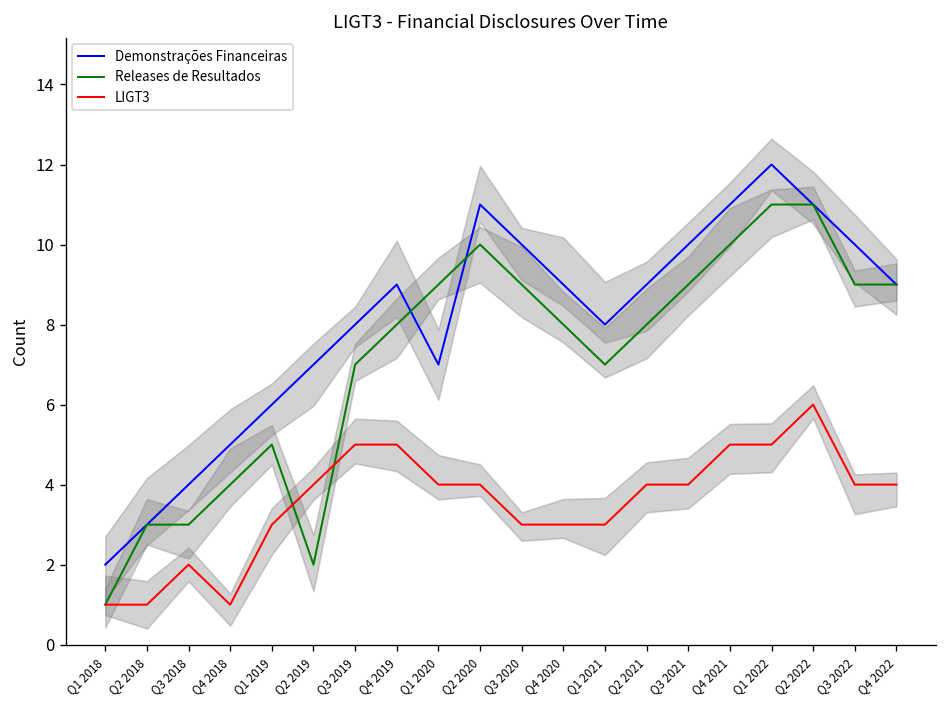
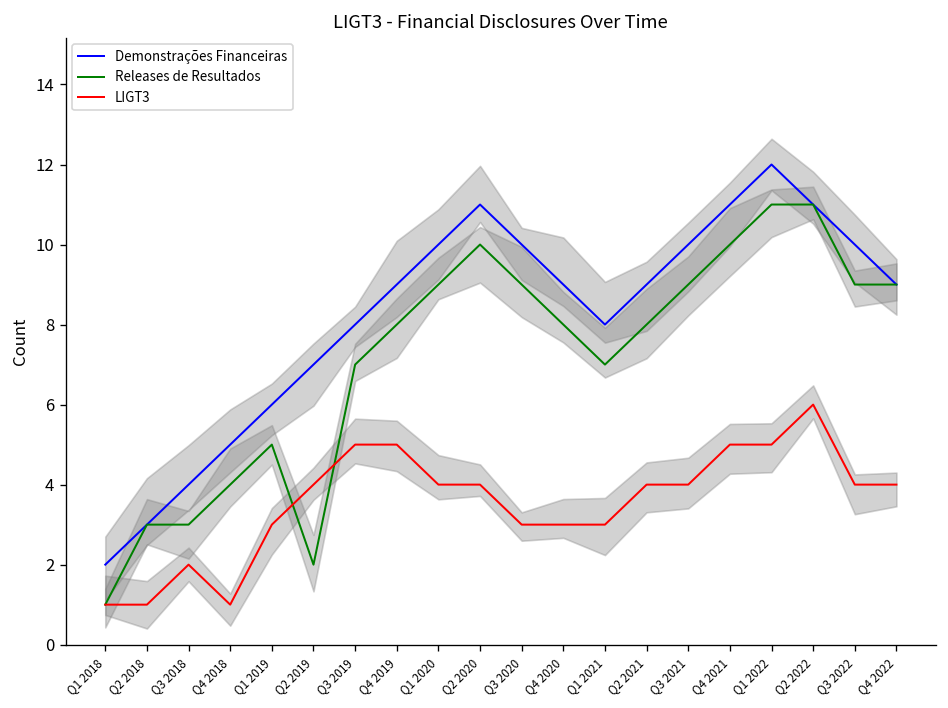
  {
    "Demonstrações Financeiras": {
      "Q1 2018": 2,
      "Q3 2018": 4,
      "Q4 2018": 5,
      "Q1 2019": 6,
      "Q2 2019": 7,
      "Q3 2019": 8,
      "Q4 2019": 9,
-     "Q1 2020": 7,
+     "Q1 2020": 10,
      "Q2 2020": 11,
      "Q4 2020": 9,
      "Q1 2021": 8,
      "Q2 2021": 9,
      "Q3 2021": 10,
      "Q4 2021": 11,
      "Q1 2022": 12,
      "Q3 2022": 10
    },
    "Releases de Resultados": {
      "Q3 2018": 3,
      "Q4 2018": 4,
      "Q1 2019": 5,
      "Q2 2019": 2,
      "Q3 2019": 7,
      "Q4 2019": 8,
      "Q1 2020": 9,
      "Q2 2020": 10,
      "Q3 2020": 9,
      "Q4 2020": 8,
      "Q1 2021": 7,
      "Q2 2021": 8,
      "Q3 2021": 9,
      "Q4 2021": 10,
      "Q1 2022": 11,
      "Q3 2022": 9
    },
    "LIGT3": {
      "Q2 2018": 1,
      "Q3 2018": 2,
      "Q4 2018": 1,
      "Q1 2019": 3,
      "Q2 2019": 4,
      "Q3 2019": 5,
      "Q4 2019": 5,
      "Q1 2020": 4,
      "Q2 2020": 4,
      "Q3 2020": 3,
      "Q4 2020": 3,
      "Q1 2021": 3,
      "Q2 2021": 4,
      "Q3 2021": 4,
      "Q4 2021": 5,
      "Q1 2022": 5,
      "Q2 2022": 6,
      "Q3 2022": 4,
      "Q4 2022": 4
    }
  }
